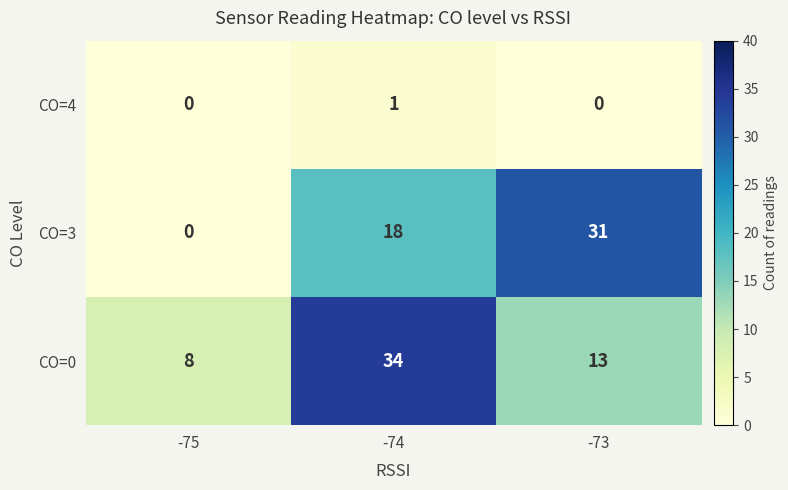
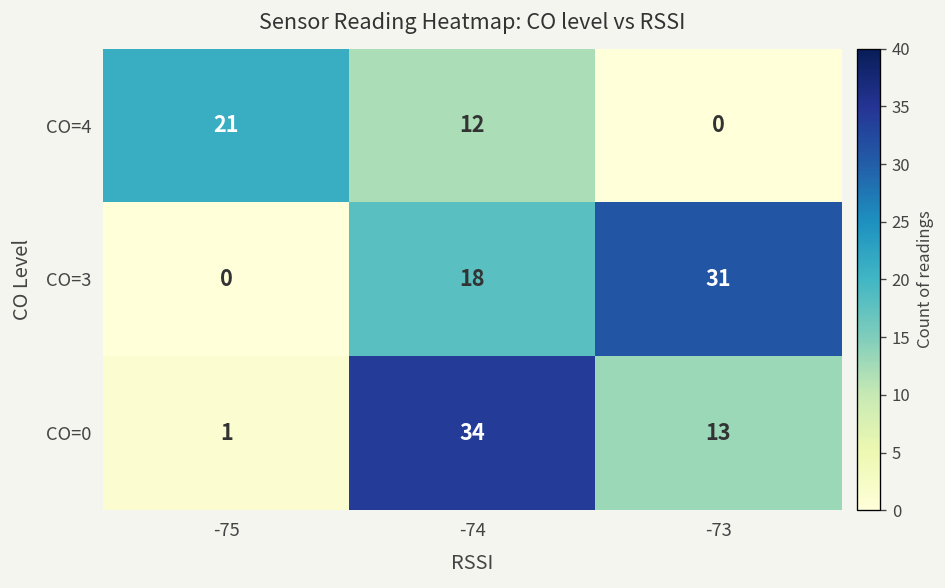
  {
    "CO=4": {
-     "-75": 0,
-     "-74": 1,
+     "-75": 21,
+     "-74": 12,
      "-73": 0
    },
    "CO=3": {
      "-75": 0,
      "-74": 18,
      "-73": 31
    },
    "CO=0": {
-     "-75": 8,
+     "-75": 1,
      "-74": 34,
      "-73": 13
    }
  }
